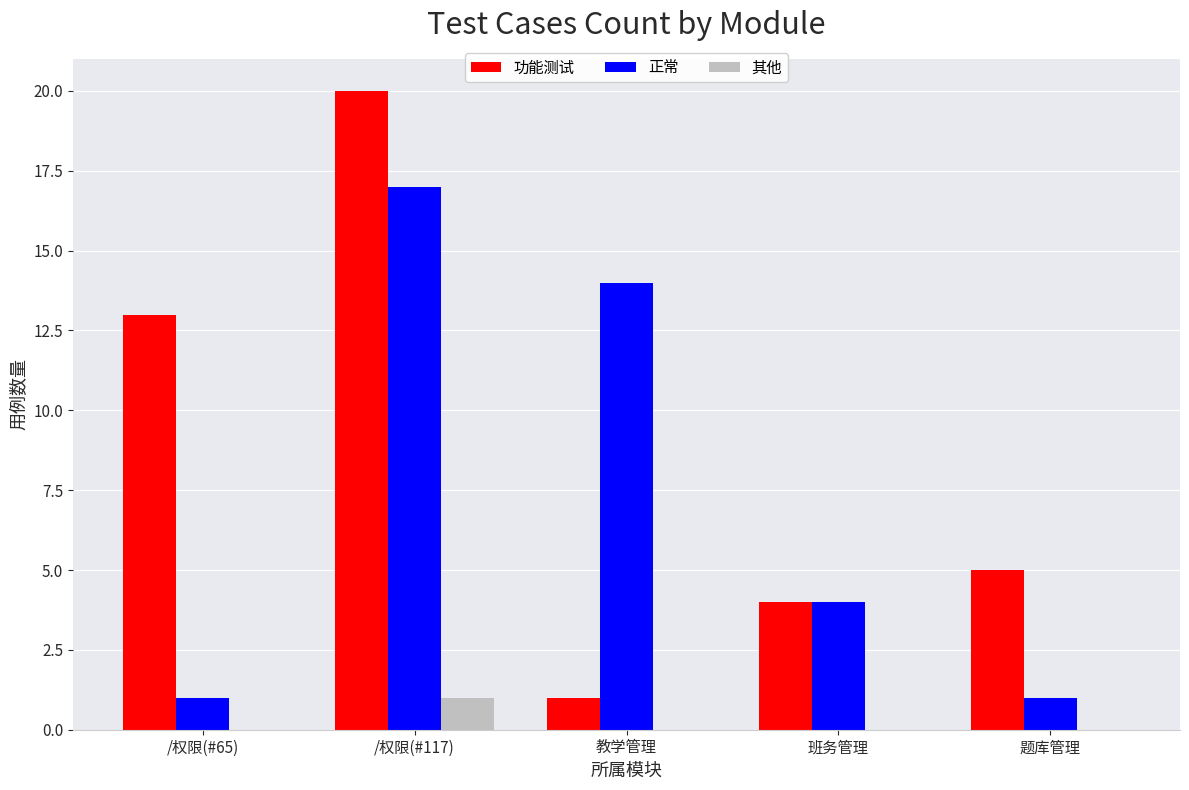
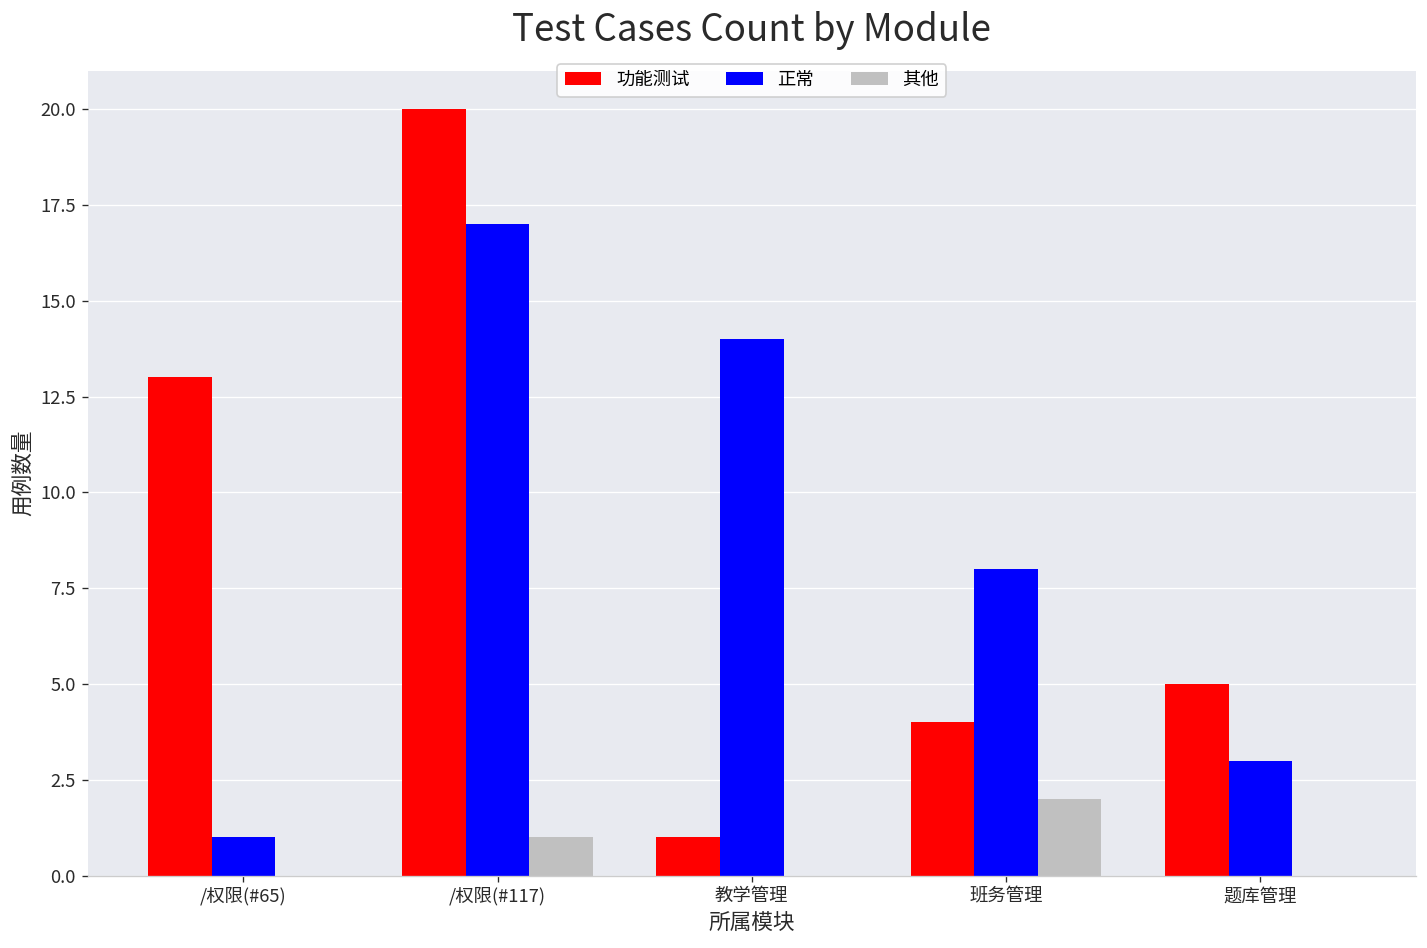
  {
    "功能测试": {
      "/权限(#65)": 13,
      "/权限(#117)": 20,
      "教学管理": 1,
      "班务管理": 4,
      "题库管理": 5
    },
    "正常": {
      "/权限(#65)": 1,
      "/权限(#117)": 17,
      "教学管理": 14,
-     "班务管理": 4,
-     "题库管理": 1
+     "班务管理": 8,
+     "题库管理": 3
    },
    "其他": {
      "/权限(#65)": 0,
      "/权限(#117)": 1,
      "教学管理": 0,
-     "班务管理": 0,
+     "班务管理": 2,
      "题库管理": 0
    }
  }
